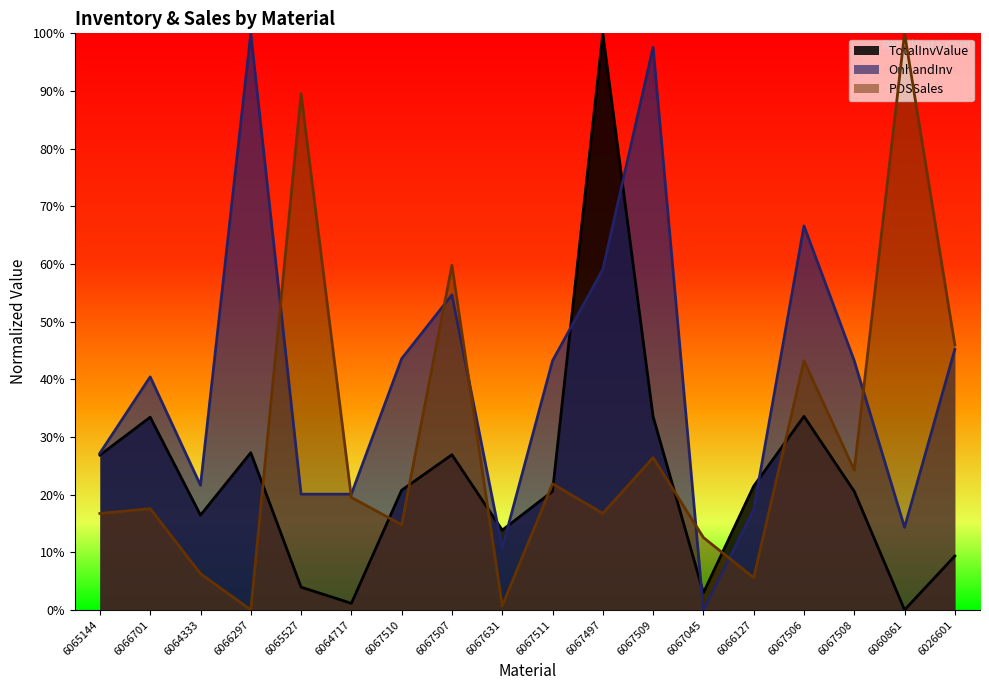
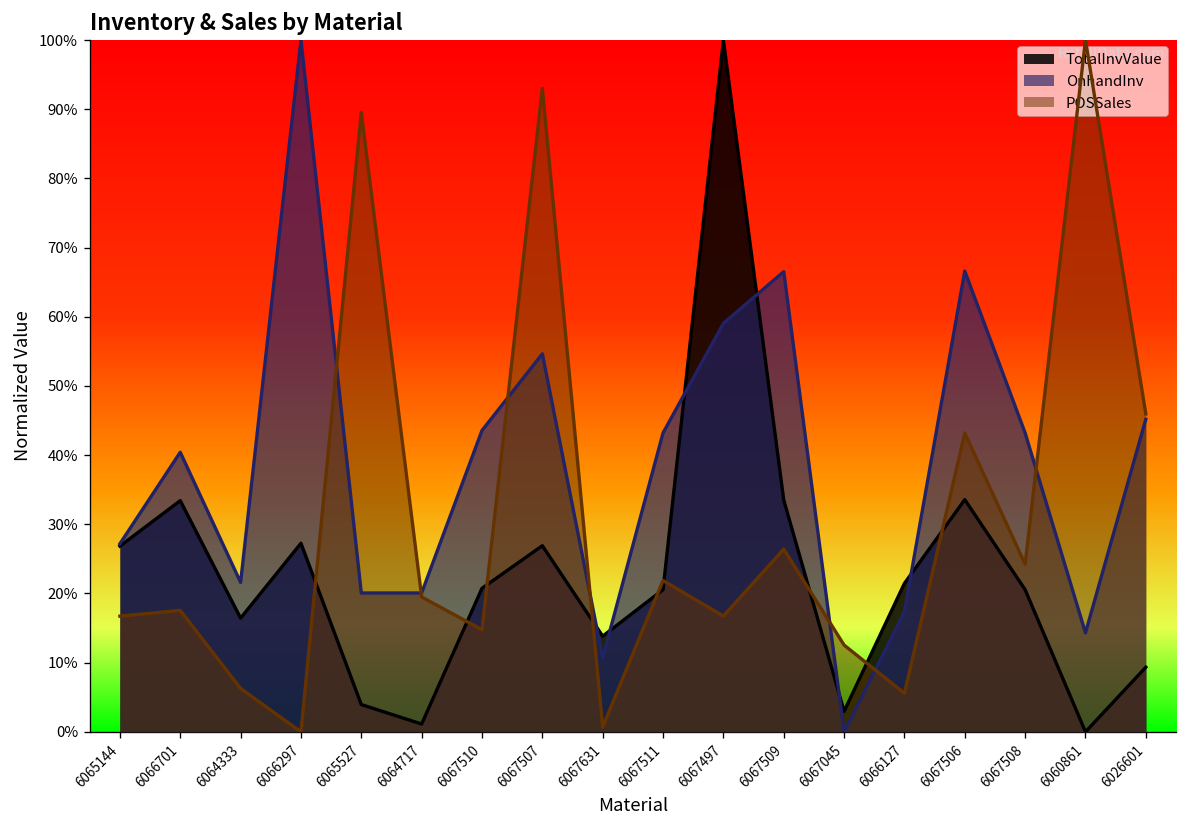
  {
    "TotalInvValue": {
      "6066701": "33%",
      "6064333": "16%",
      "6066297": "27%",
      "6065527": "4%",
      "6064717": "1%",
      "6067510": "21%",
      "6067507": "27%",
      "6067631": "14%",
      "6067511": "21%",
      "6067497": "100%",
      "6067509": "34%",
      "6067045": "3%",
      "6066127": "21%",
      "6067506": "34%",
      "6067508": "21%",
      "6060861": "0%",
      "6026601": "9%"
    },
    "OnhandInv": {
      "6066701": "40%",
      "6064333": "22%",
      "6066297": "100%",
      "6065527": "20%",
      "6064717": "20%",
      "6067510": "44%",
      "6067507": "55%",
      "6067631": "11%",
      "6067511": "43%",
      "6067497": "59%",
-     "6067509": "98%",
+     "6067509": "67%",
      "6067045": "0%",
      "6066127": "17%",
      "6067506": "67%",
      "6067508": "43%",
      "6060861": "14%",
      "6026601": "45%"
    },
    "POSSales": {
      "6065144": "17%",
      "6066701": "18%",
      "6064333": "6%",
      "6066297": "0%",
      "6065527": "90%",
      "6064717": "19%",
      "6067510": "15%",
-     "6067507": "60%",
+     "6067507": "93%",
      "6067631": "1%",
      "6067511": "22%",
      "6067497": "17%",
      "6067509": "26%",
      "6067045": "13%",
      "6066127": "6%",
      "6067506": "43%",
      "6067508": "24%",
      "6060861": "100%",
      "6026601": "46%"
    }
  }
